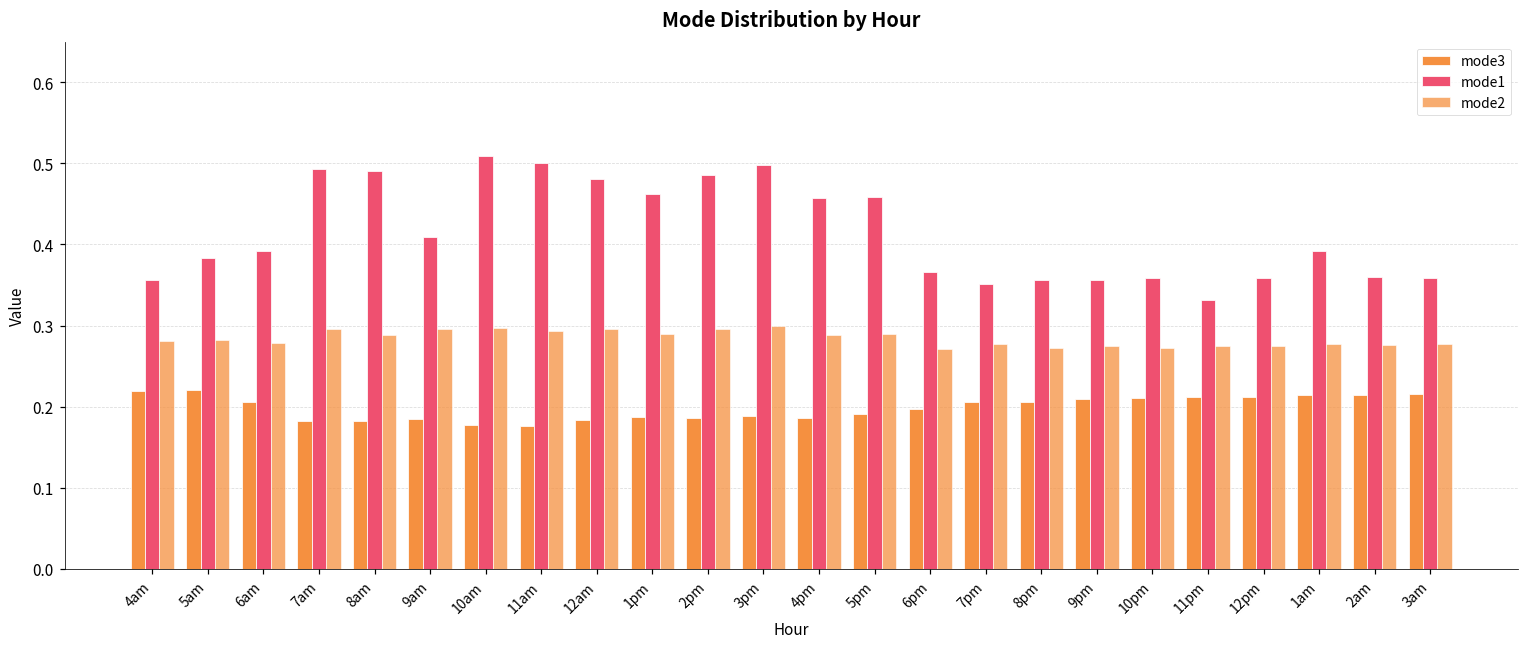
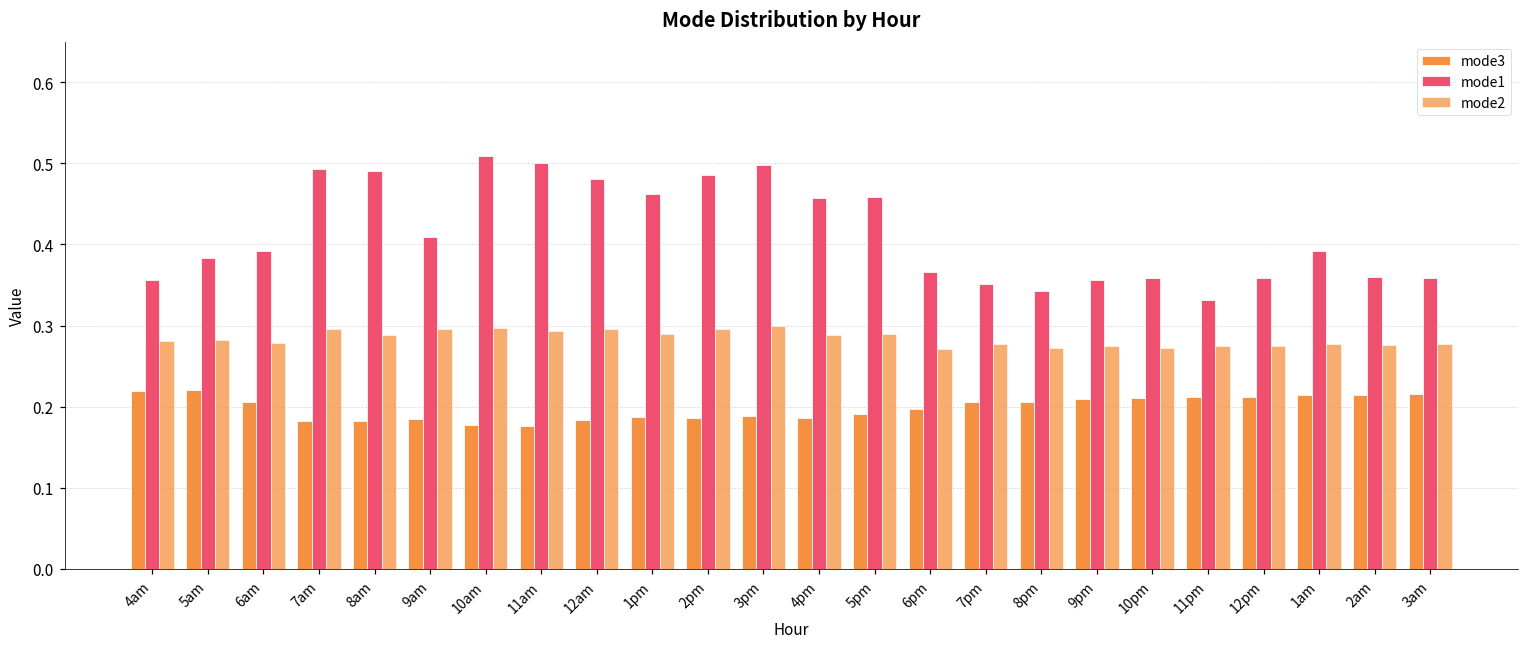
  {
    "mode1": {
      "4am": 0.36,
      "5am": 0.38,
      "6am": 0.39,
      "7am": 0.49,
      "8am": 0.49,
      "9am": 0.41,
      "10am": 0.51,
      "11am": 0.50,
      "12am": 0.48,
      "1pm": 0.46,
      "2pm": 0.49,
      "3pm": 0.50,
      "4pm": 0.46,
      "5pm": 0.46,
      "6pm": 0.37,
      "7pm": 0.35,
-     "8pm": 0.36,
+     "8pm": 0.34,
      "9pm": 0.36,
      "10pm": 0.36,
      "11pm": 0.33,
      "12pm": 0.36,
      "1am": 0.39,
      "2am": 0.36,
      "3am": 0.36
    }
  }
